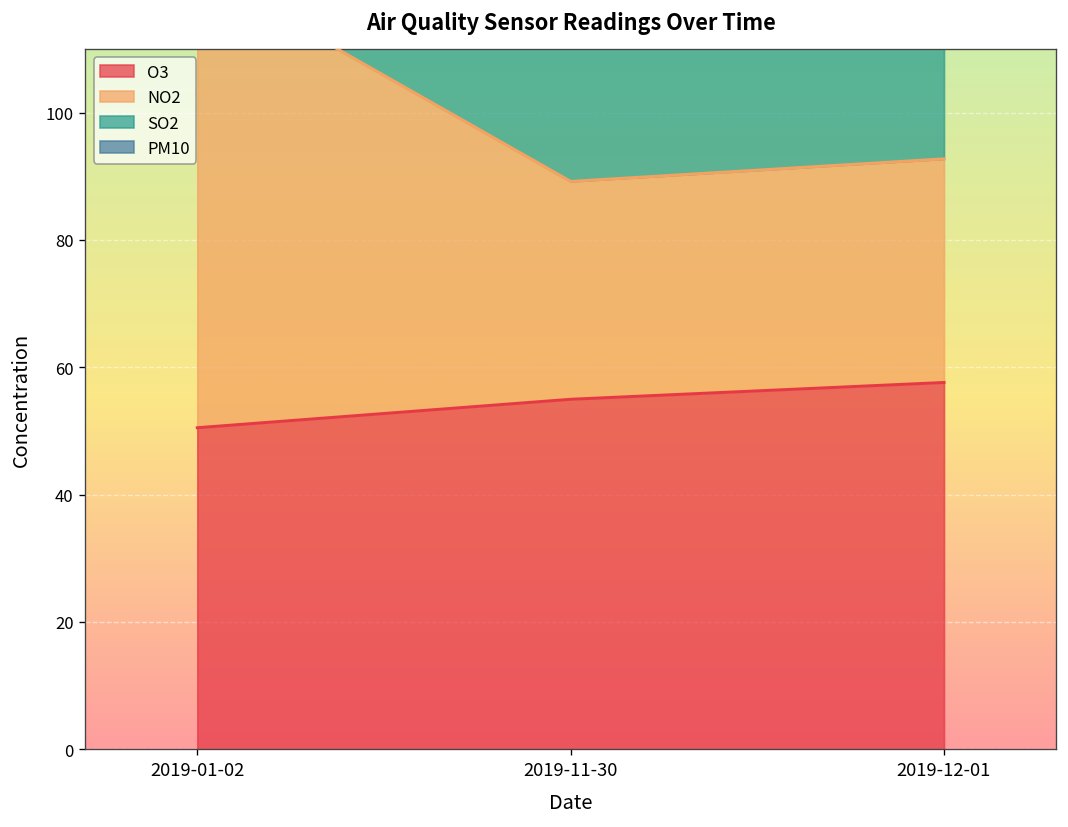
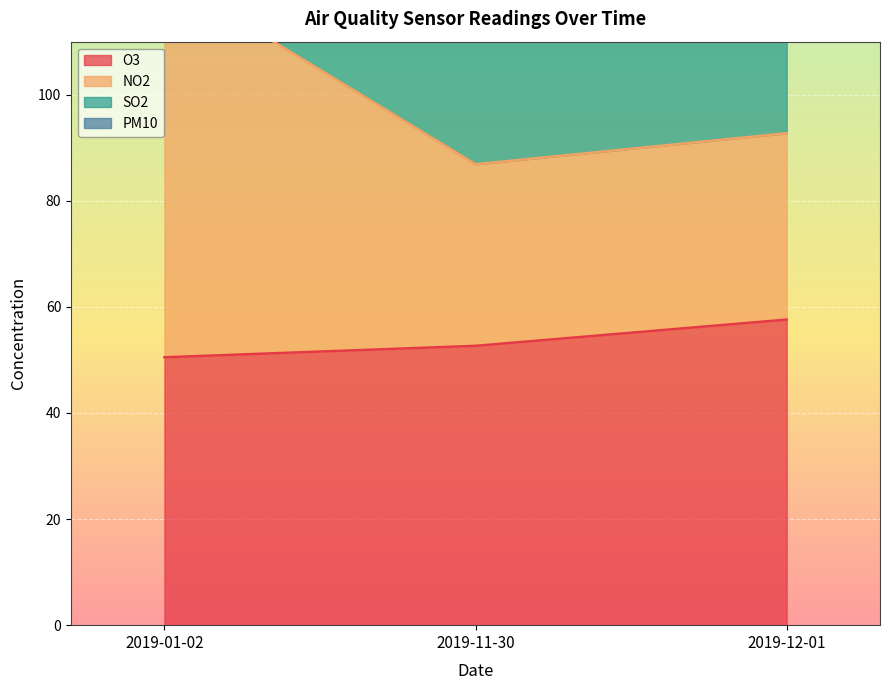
  {
    "O3": {
      "2019-01-02": 51,
-     "2019-11-30": 55,
+     "2019-11-30": 53,
      "2019-12-01": 58
    },
    "NO2": {
      "2019-11-30": 34,
      "2019-12-01": 35
    }
  }
